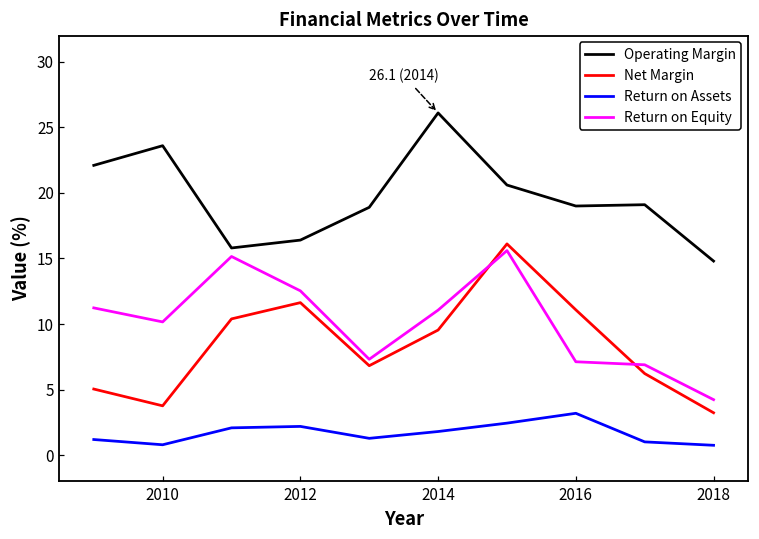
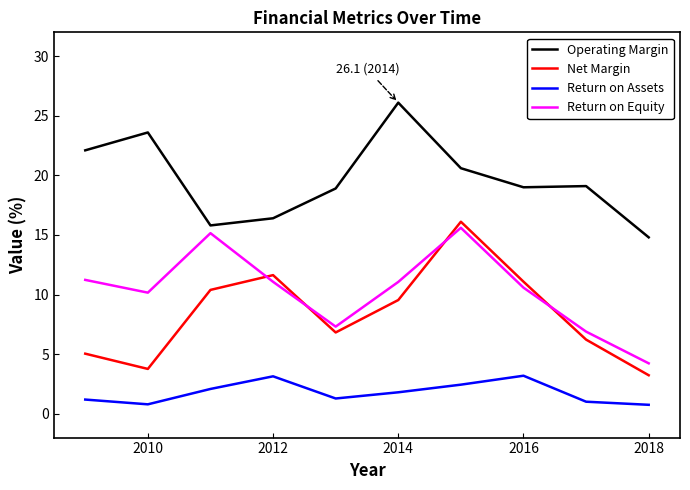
  {
    "Operating Margin": {
      "2014": 26.1
    },
    "Net Margin": {
      "2010": 3.8,
      "2012": 11.6,
      "2014": 9.5,
      "2016": 11.1,
      "2018": 3.2
    },
    "Return on Assets": {
      "2010": 0.8,
-     "2012": 2.2,
+     "2012": 3.1,
      "2014": 1.8,
      "2016": 3.2,
      "2018": 0.8
    },
    "Return on Equity": {
      "2010": 10.2,
-     "2012": 12.5,
+     "2012": 11.1,
      "2014": 11.1,
-     "2016": 7.1,
+     "2016": 10.6,
      "2018": 4.2
    }
  }
